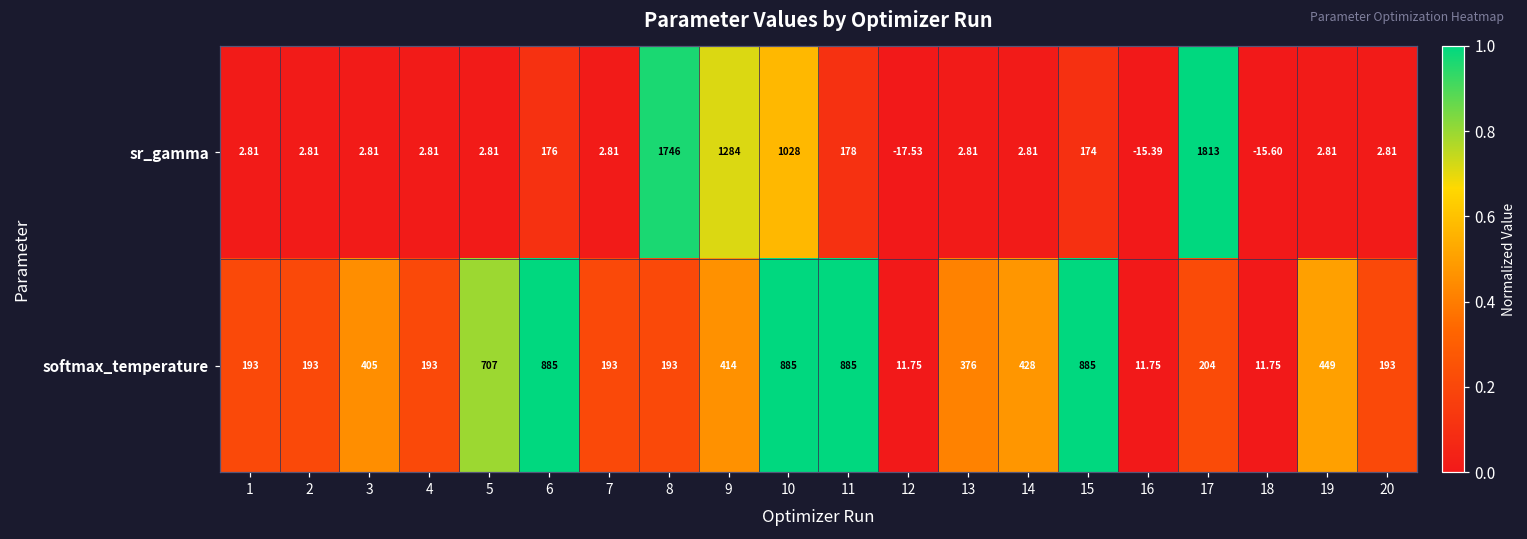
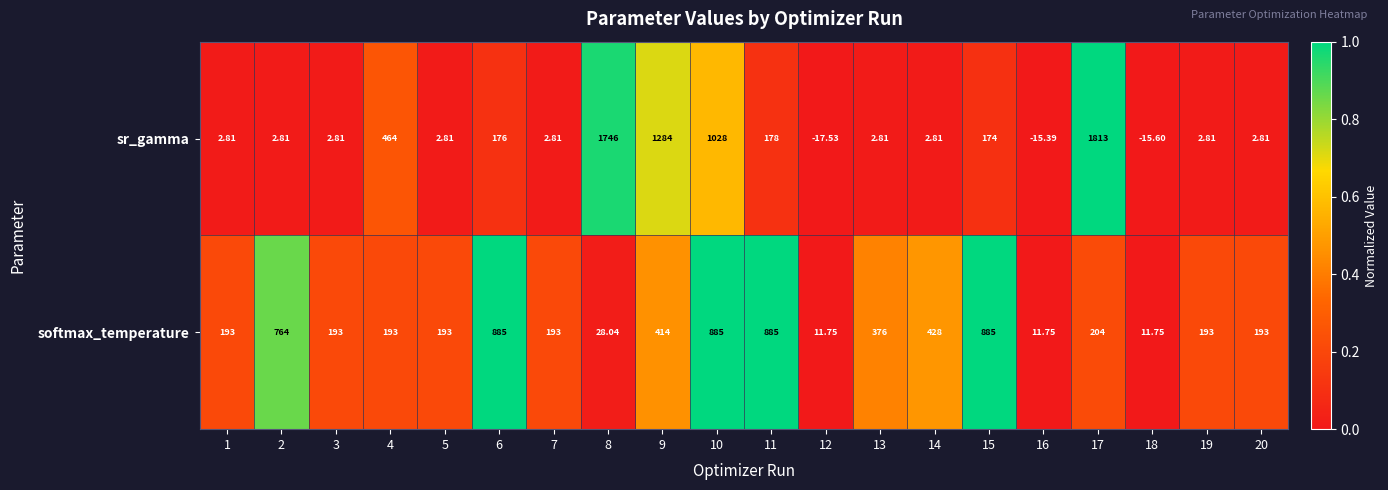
  {
    "sr_gamma": {
      "1": 2.81,
      "2": 2.81,
      "3": 2.81,
-     "4": 2.81,
+     "4": 464,
      "5": 2.81,
      "6": 176,
      "7": 2.81,
      "8": 1746,
      "9": 1284,
      "10": 1028,
      "11": 178,
      "12": -17.53,
      "13": 2.81,
      "14": 2.81,
      "15": 174,
      "16": -15.39,
      "17": 1813,
      "18": -15.60,
      "19": 2.81,
      "20": 2.81
    },
    "softmax_temperature": {
      "1": 193,
-     "2": 193,
-     "3": 405,
+     "2": 764,
+     "3": 193,
      "4": 193,
-     "5": 707,
+     "5": 193,
      "6": 885,
      "7": 193,
-     "8": 193,
+     "8": 28.04,
      "9": 414,
      "10": 885,
      "11": 885,
      "12": 11.75,
      "13": 376,
      "14": 428,
      "15": 885,
      "16": 11.75,
      "17": 204,
      "18": 11.75,
-     "19": 449,
+     "19": 193,
      "20": 193
    }
  }
